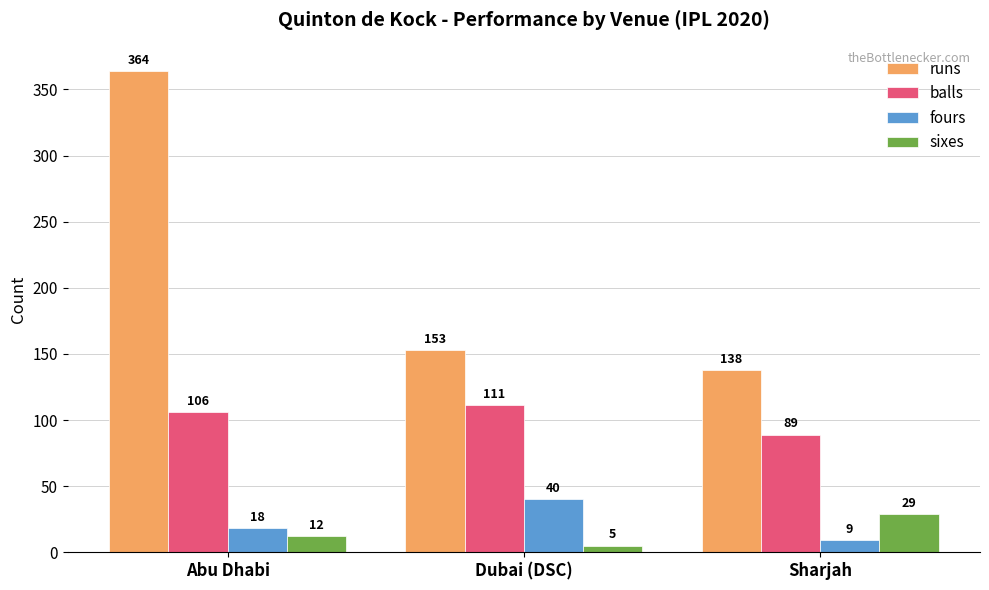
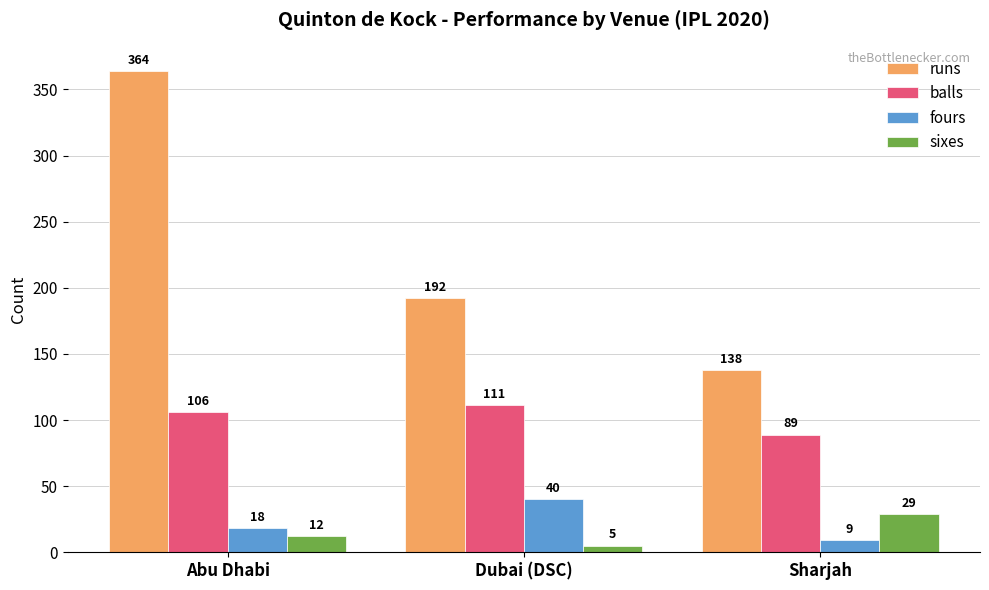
  {
    "runs": {
      "Abu Dhabi": 364,
-     "Dubai (DSC)": 153,
+     "Dubai (DSC)": 192,
      "Sharjah": 138
    },
    "balls": {
      "Abu Dhabi": 106,
      "Dubai (DSC)": 111,
      "Sharjah": 89
    },
    "fours": {
      "Abu Dhabi": 18,
      "Dubai (DSC)": 40,
      "Sharjah": 9
    },
    "sixes": {
      "Abu Dhabi": 12,
      "Dubai (DSC)": 5,
      "Sharjah": 29
    }
  }
